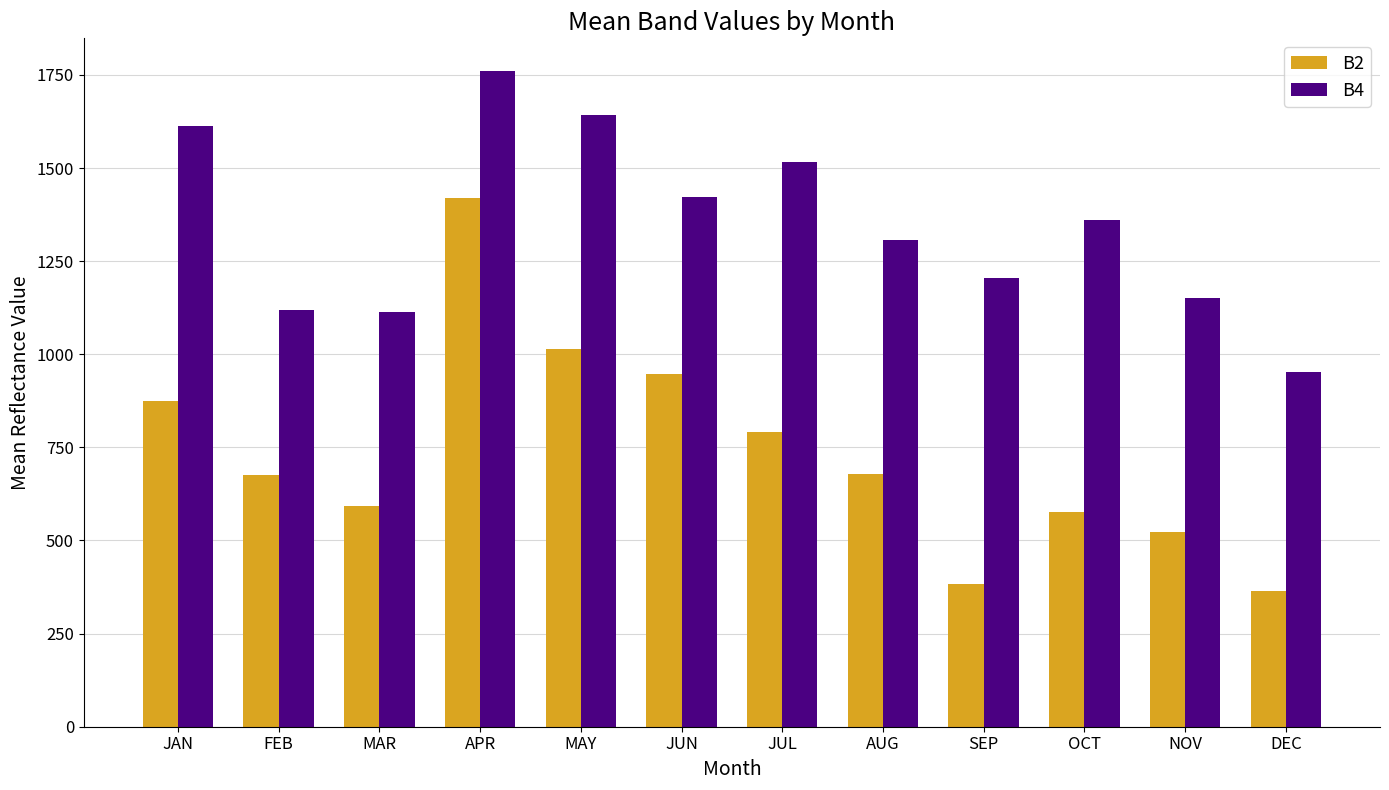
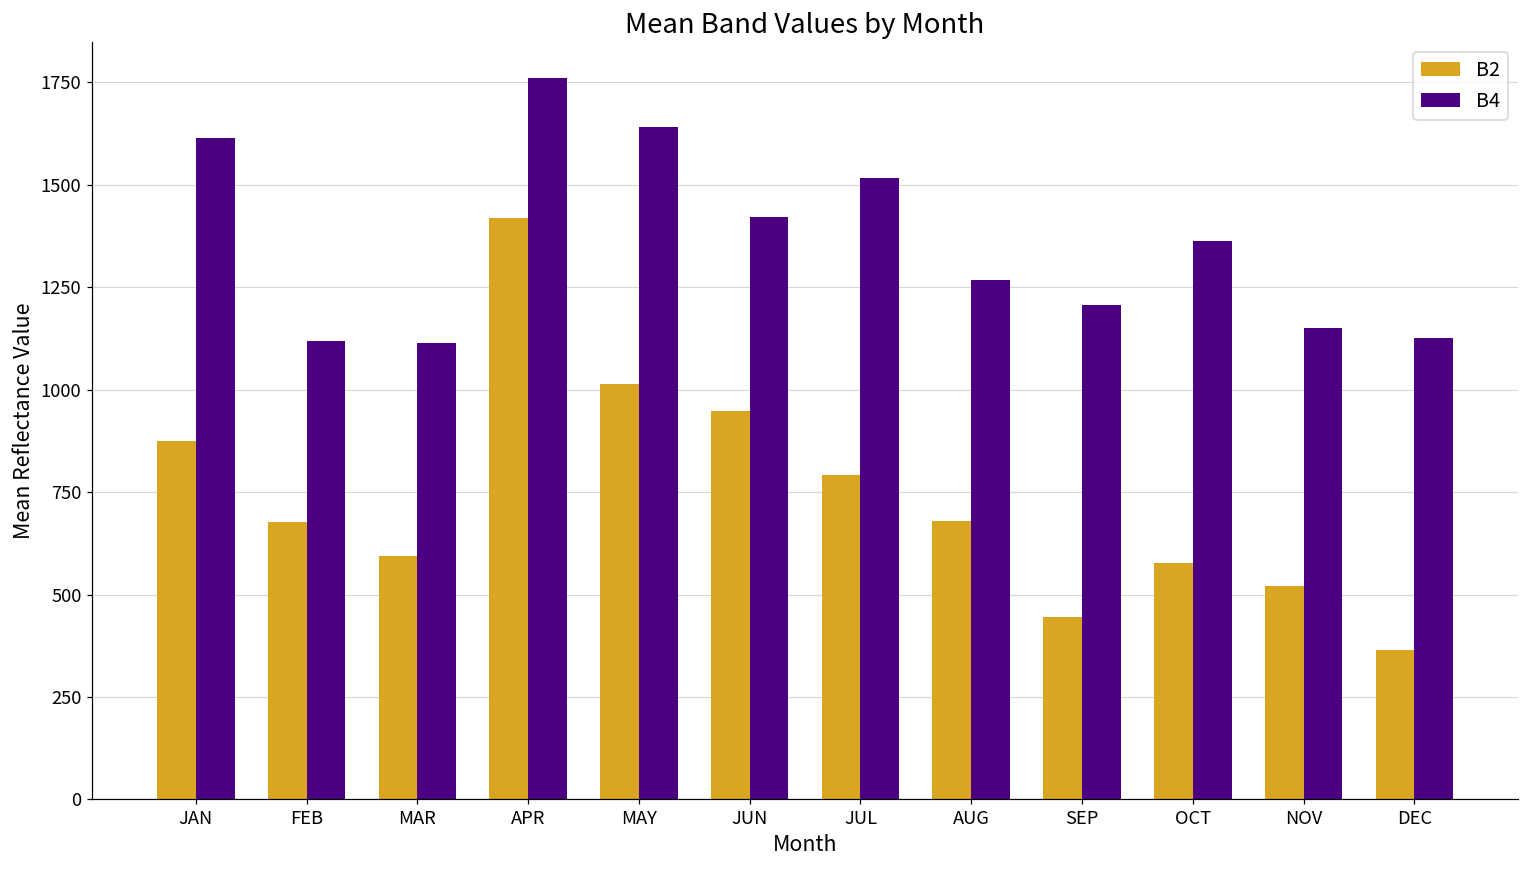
  {
    "B2": {
      "JAN": 880,
      "FEB": 680,
      "MAR": 590,
      "APR": 1420,
      "MAY": 1010,
      "JUN": 950,
      "JUL": 790,
      "AUG": 680,
-     "SEP": 380,
+     "SEP": 440,
      "OCT": 580,
      "NOV": 520,
      "DEC": 360
    },
    "B4": {
      "JAN": 1610,
      "FEB": 1120,
      "MAR": 1110,
      "APR": 1760,
      "MAY": 1640,
      "JUN": 1420,
      "JUL": 1520,
-     "AUG": 1310,
+     "AUG": 1270,
      "SEP": 1210,
      "OCT": 1360,
      "NOV": 1150,
-     "DEC": 950
+     "DEC": 1130
    }
  }
